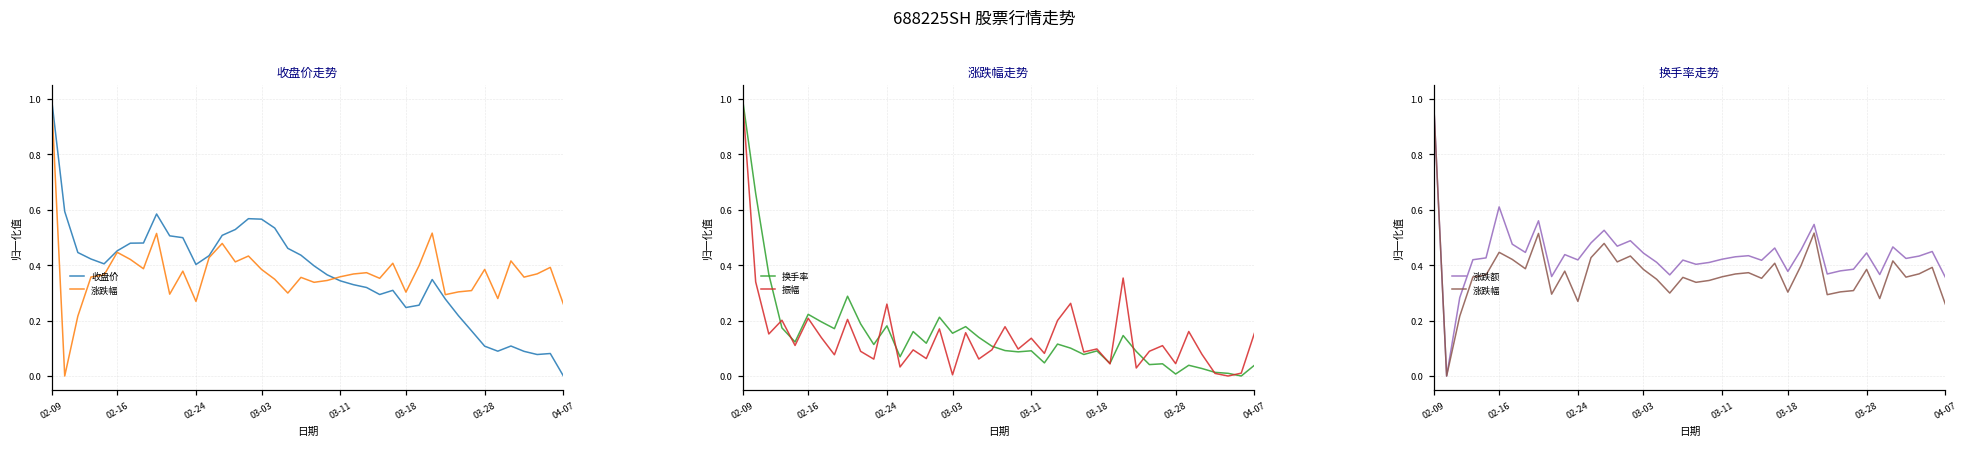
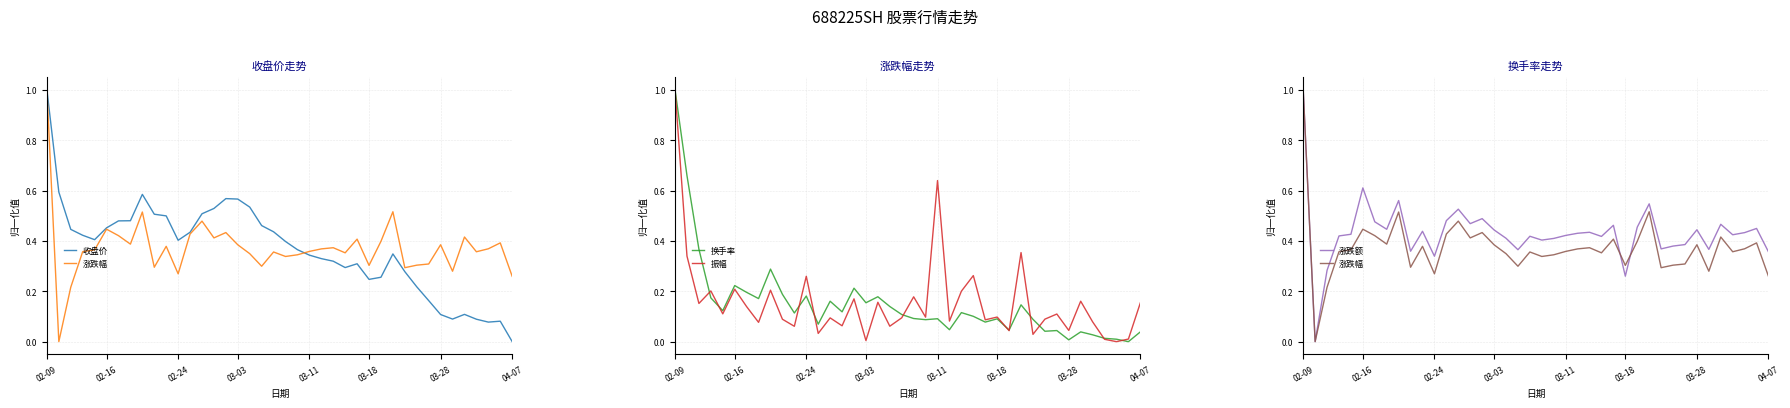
  {
    "收盘价走势": {
      "收盘价": {
        "02-24": 0.40,
        "03-03": 0.57,
        "03-11": 0.34,
        "03-18": 0.25,
        "03-28": 0.11,
        "04-07": 0.00
      }
    },
    "涨跌幅走势": {
      "换手率": {
        "02-16": 0.22,
        "02-24": 0.18,
        "03-03": 0.15,
        "03-11": 0.09,
        "03-28": 0.01,
        "04-07": 0.04
      },
      "振幅": {
        "02-16": 0.21,
        "02-24": 0.26,
        "03-03": 0.00,
-       "03-11": 0.14,
+       "03-11": 0.64,
        "03-28": 0.04,
        "04-07": 0.15
      }
    },
    "换手率走势": {
      "涨跌额": {
        "02-16": 0.61,
-       "02-24": 0.42,
+       "02-24": 0.34,
        "03-03": 0.44,
        "03-11": 0.42,
-       "03-18": 0.38,
+       "03-18": 0.26,
        "03-28": 0.44,
        "04-07": 0.36
      },
      "涨跌幅": {
        "02-16": 0.45,
        "02-24": 0.27,
        "03-03": 0.38,
        "03-11": 0.36,
        "03-18": 0.30,
        "03-28": 0.38,
        "04-07": 0.26
      }
    }
  }
